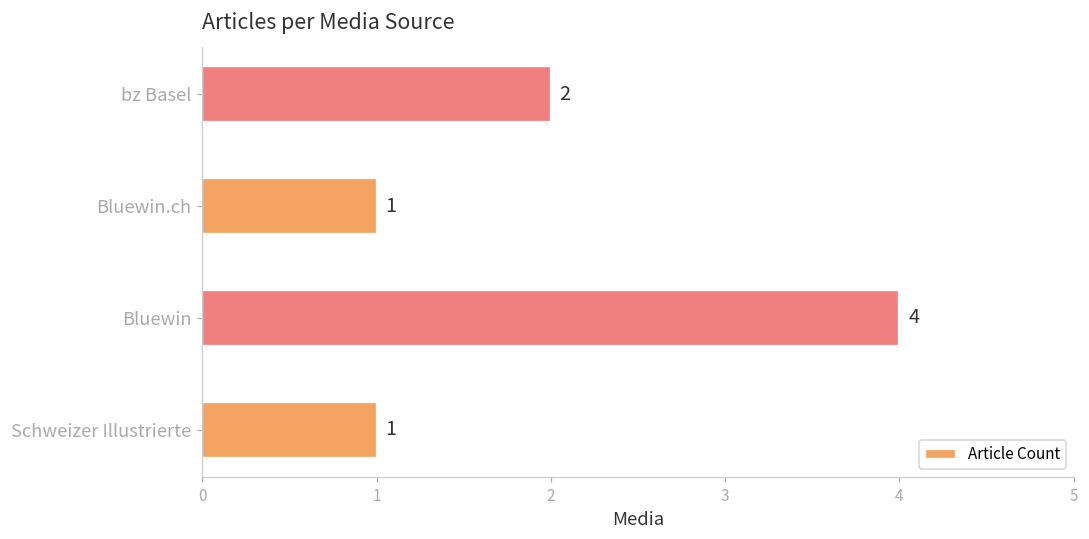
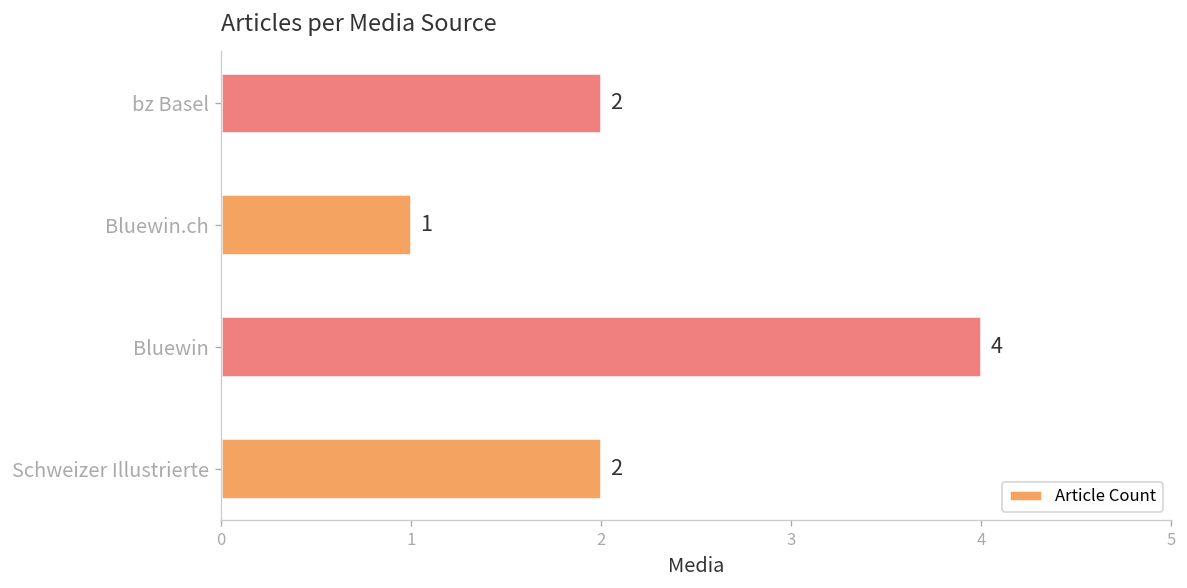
  {
    "bz Basel": 2,
    "Bluewin.ch": 1,
    "Bluewin": 4,
-   "Schweizer Illustrierte": 1
+   "Schweizer Illustrierte": 2
  }
